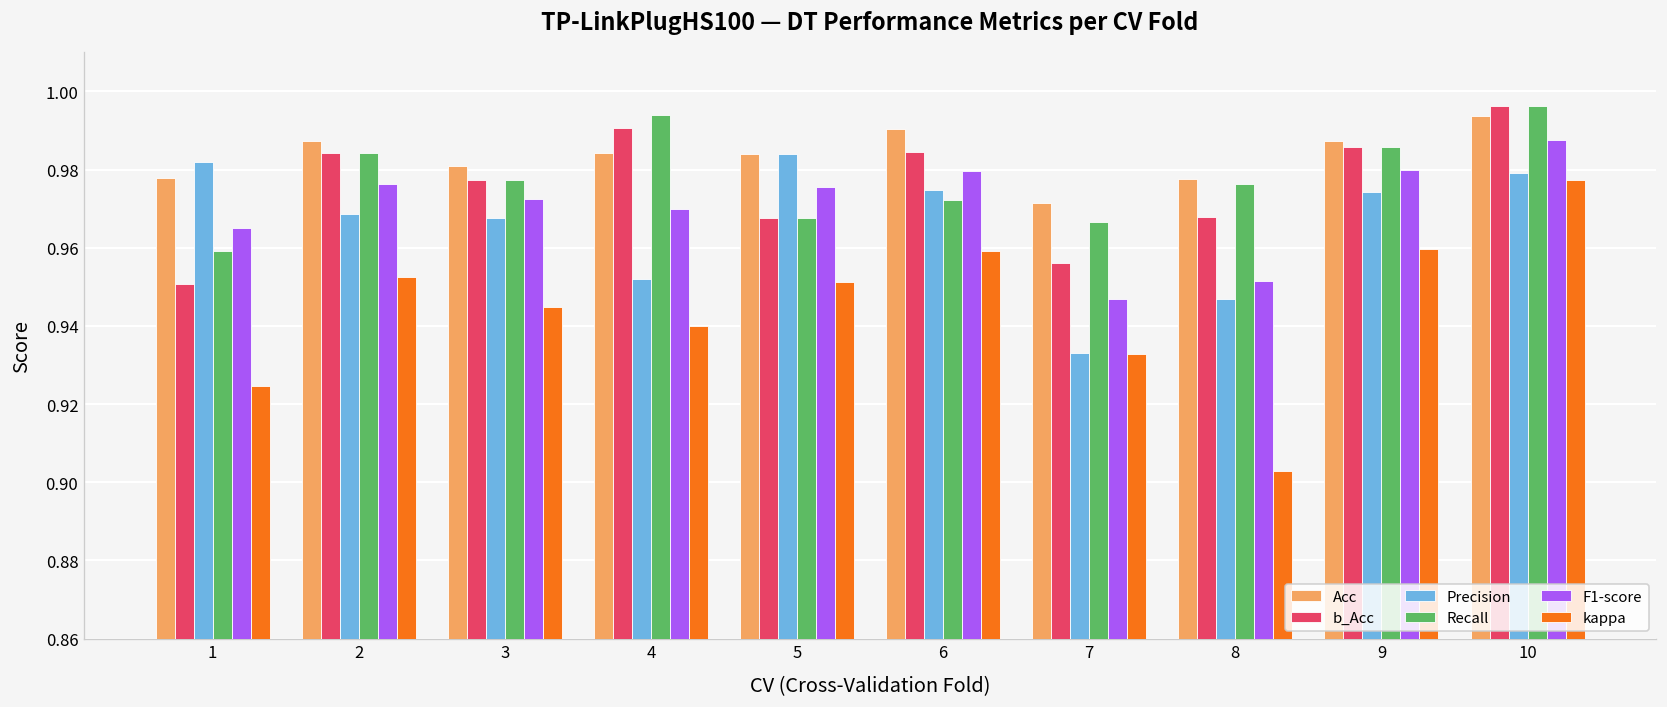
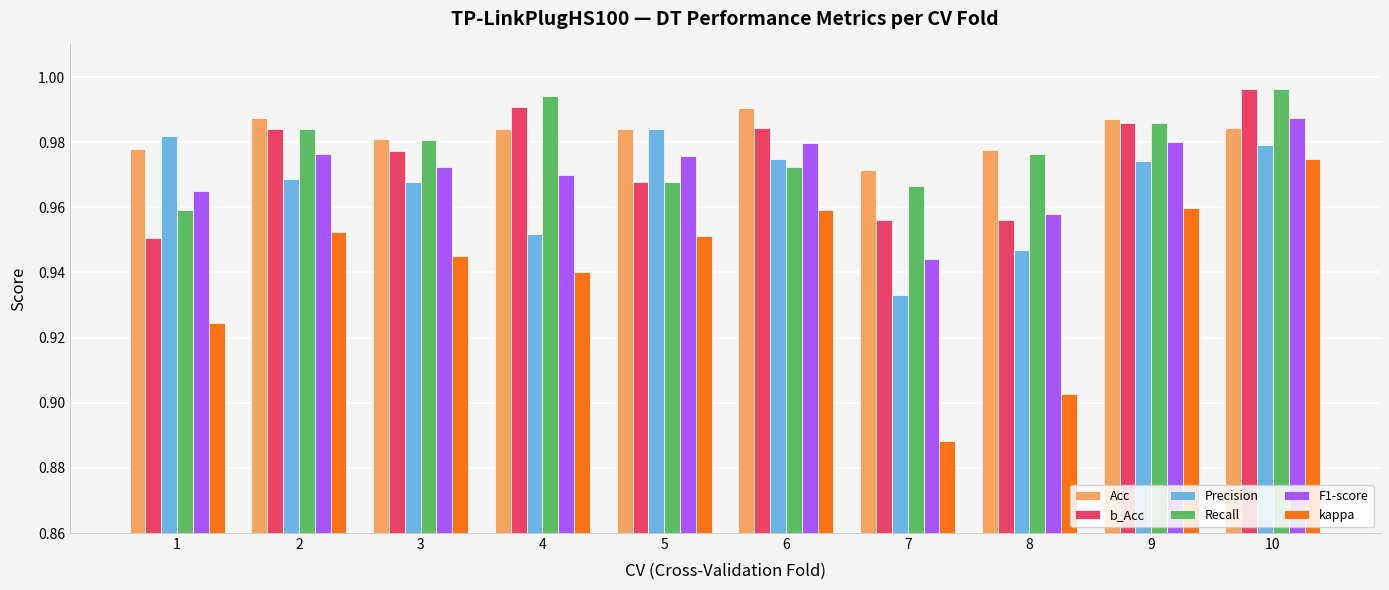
  {
    "Acc": {
      "1": 0.978,
      "2": 0.987,
      "3": 0.981,
      "4": 0.984,
      "5": 0.984,
      "6": 0.990,
      "7": 0.971,
      "8": 0.978,
      "9": 0.987,
-     "10": 0.994
+     "10": 0.984
    },
    "b_Acc": {
      "1": 0.951,
      "2": 0.984,
      "3": 0.977,
      "4": 0.991,
      "5": 0.968,
      "6": 0.984,
      "7": 0.956,
-     "8": 0.968,
+     "8": 0.956,
      "9": 0.986,
      "10": 0.996
    },
    "Precision": {
      "1": 0.982,
      "2": 0.969,
      "3": 0.968,
      "4": 0.952,
      "5": 0.984,
      "6": 0.975,
      "7": 0.933,
      "8": 0.947,
      "9": 0.974,
      "10": 0.979
    },
    "Recall": {
      "1": 0.959,
      "2": 0.984,
-     "3": 0.977,
+     "3": 0.981,
      "4": 0.994,
      "5": 0.968,
      "6": 0.972,
      "7": 0.967,
      "8": 0.976,
      "9": 0.986,
      "10": 0.996
    },
    "F1-score": {
      "1": 0.965,
      "2": 0.976,
      "3": 0.972,
      "4": 0.970,
      "5": 0.976,
      "6": 0.980,
-     "7": 0.947,
-     "8": 0.951,
+     "7": 0.944,
+     "8": 0.958,
      "9": 0.980,
      "10": 0.987
    },
    "kappa": {
      "1": 0.925,
      "2": 0.952,
      "3": 0.945,
      "4": 0.940,
      "5": 0.951,
      "6": 0.959,
-     "7": 0.933,
+     "7": 0.888,
      "8": 0.903,
      "9": 0.960,
-     "10": 0.977
+     "10": 0.975
    }
  }
